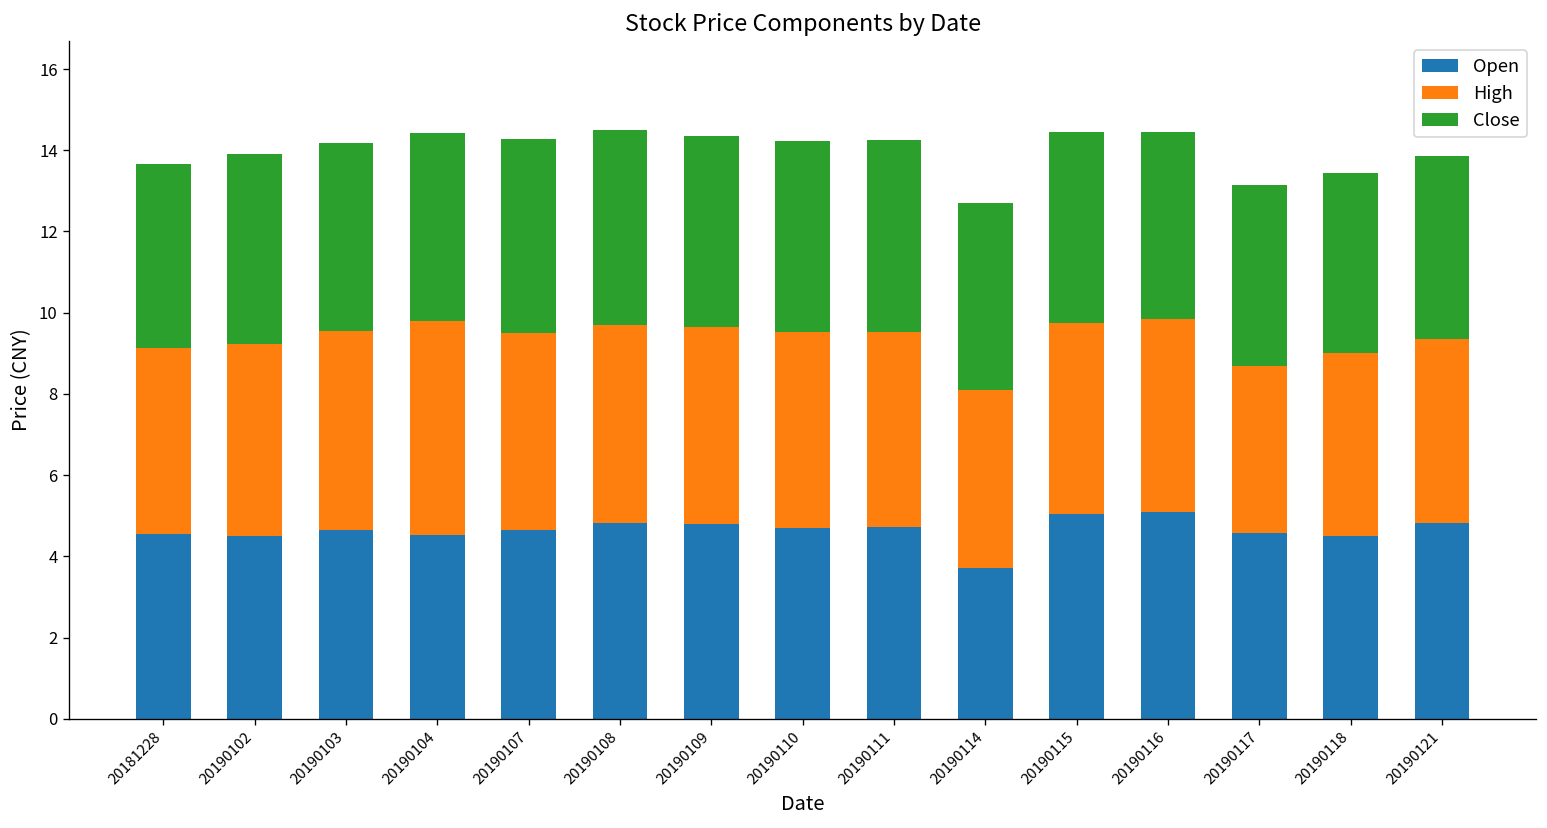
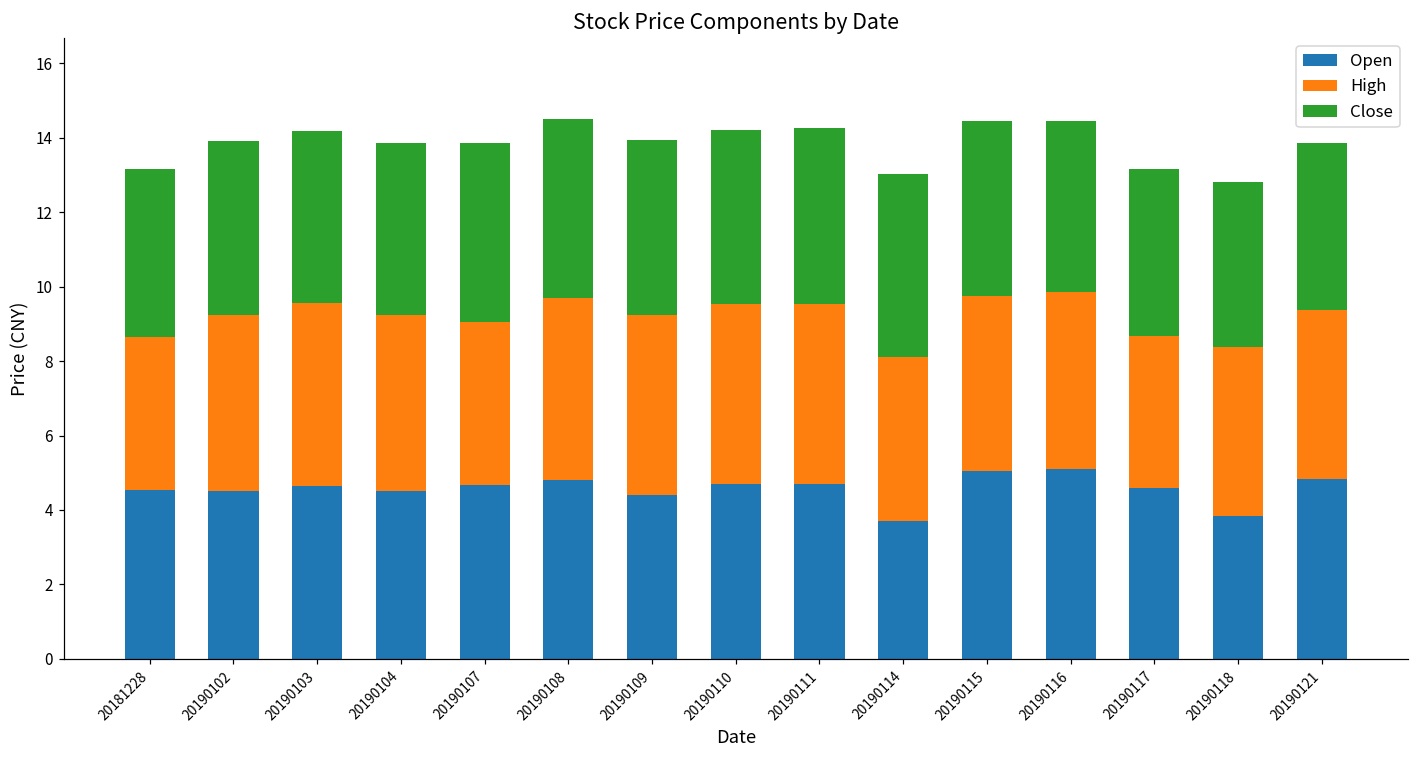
  {
    "Open": {
      "20181228": 4.5,
      "20190102": 4.5,
      "20190103": 4.6,
      "20190104": 4.5,
      "20190107": 4.7,
      "20190108": 4.8,
-     "20190109": 4.8,
+     "20190109": 4.4,
      "20190110": 4.7,
      "20190111": 4.7,
      "20190114": 3.7,
      "20190115": 5.0,
      "20190116": 5.1,
      "20190117": 4.6,
-     "20190118": 4.5,
+     "20190118": 3.9,
      "20190121": 4.8
    },
    "High": {
-     "20181228": 4.6,
+     "20181228": 4.1,
      "20190102": 4.7,
      "20190103": 4.9,
-     "20190104": 5.3,
-     "20190107": 4.8,
+     "20190104": 4.7,
+     "20190107": 4.4,
      "20190108": 4.9,
      "20190109": 4.9,
      "20190110": 4.8,
      "20190111": 4.8,
      "20190114": 4.4,
      "20190115": 4.7,
      "20190116": 4.7,
      "20190117": 4.1,
      "20190118": 4.5,
      "20190121": 4.5
    },
    "Close": {
      "20181228": 4.5,
      "20190102": 4.7,
      "20190103": 4.6,
      "20190104": 4.6,
      "20190107": 4.8,
      "20190108": 4.8,
      "20190109": 4.7,
      "20190110": 4.7,
      "20190111": 4.7,
-     "20190114": 4.6,
+     "20190114": 4.9,
      "20190115": 4.7,
      "20190116": 4.6,
      "20190117": 4.5,
      "20190118": 4.4,
      "20190121": 4.5
    }
  }
